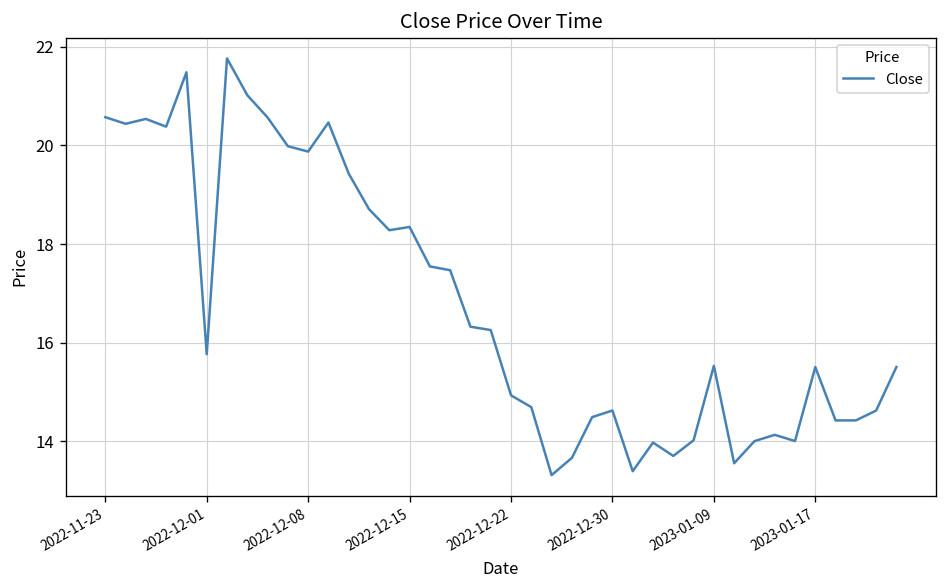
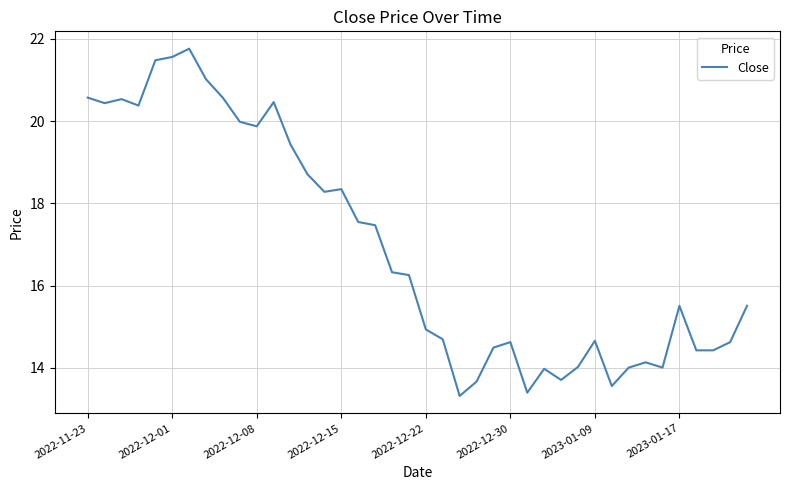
  {
    "2022-11-23": 20.6,
-   "2022-12-01": 15.8,
+   "2022-12-01": 21.6,
    "2022-12-08": 19.9,
    "2022-12-15": 18.3,
    "2022-12-22": 14.9,
    "2022-12-30": 14.6,
-   "2023-01-09": 15.5,
+   "2023-01-09": 14.7,
    "2023-01-17": 15.5
  }
